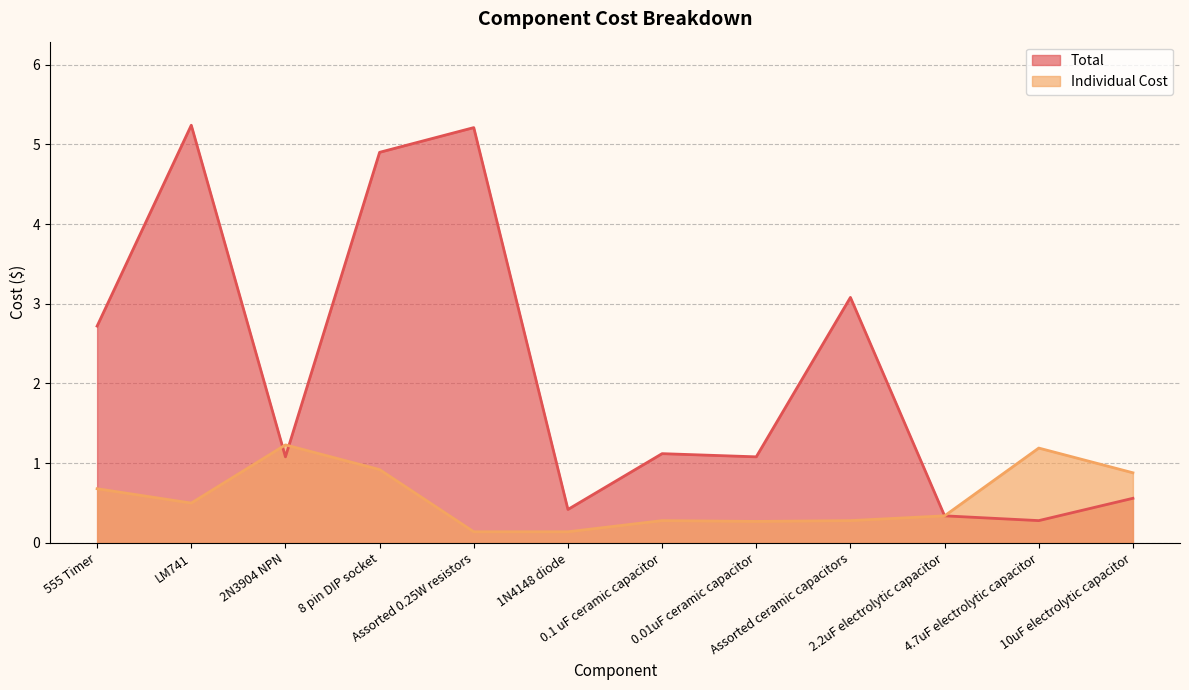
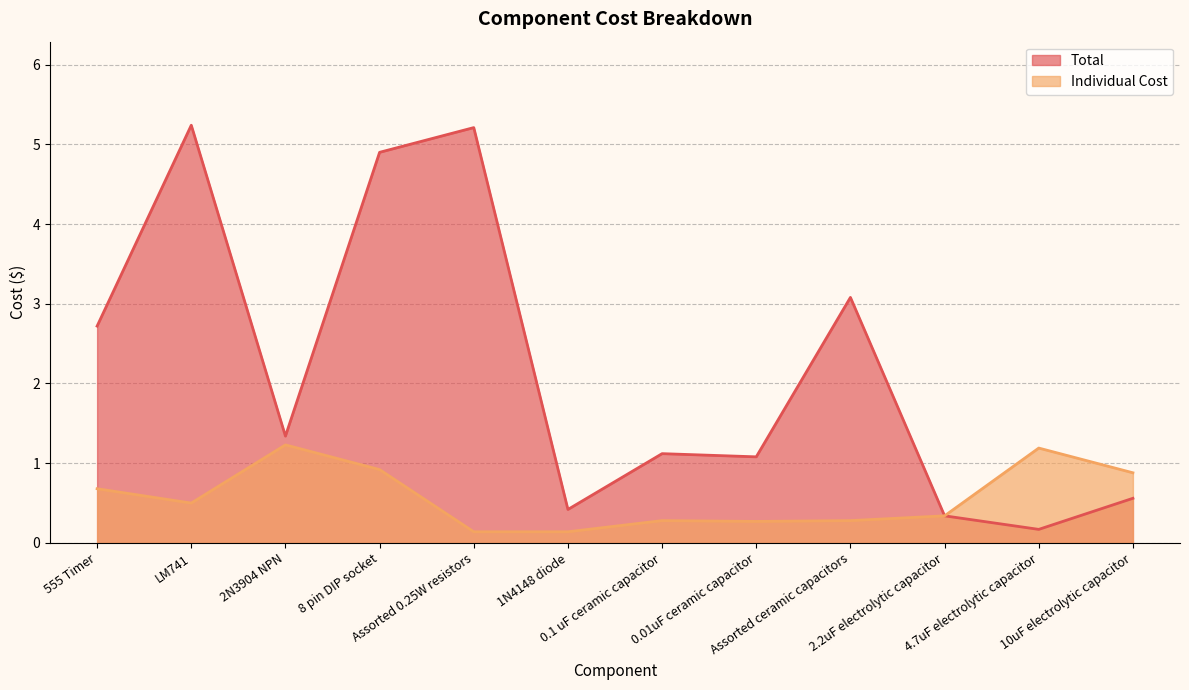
  {
    "Total": {
      "555 Timer": 2.7,
      "LM741": 5.2,
-     "2N3904 NPN": 1.1,
+     "2N3904 NPN": 1.3,
      "8 pin DIP socket": 4.9,
      "Assorted 0.25W resistors": 5.2,
      "1N4148 diode": 0.4,
      "0.1 uF ceramic capacitor": 1.1,
      "0.01uF ceramic capacitor": 1.1,
      "Assorted ceramic capacitors": 3.1,
-     "4.7uF electrolytic capacitor": 0.3,
+     "4.7uF electrolytic capacitor": 0.2,
      "10uF electrolytic capacitor": 0.6
    },
    "Individual Cost": {
      "555 Timer": 0.7,
      "LM741": 0.5,
      "2N3904 NPN": 1.2,
      "8 pin DIP socket": 0.9,
      "Assorted 0.25W resistors": 0.1,
      "1N4148 diode": 0.1,
      "0.1 uF ceramic capacitor": 0.3,
      "0.01uF ceramic capacitor": 0.3,
      "Assorted ceramic capacitors": 0.3,
      "4.7uF electrolytic capacitor": 1.2,
      "10uF electrolytic capacitor": 0.9
    }
  }
